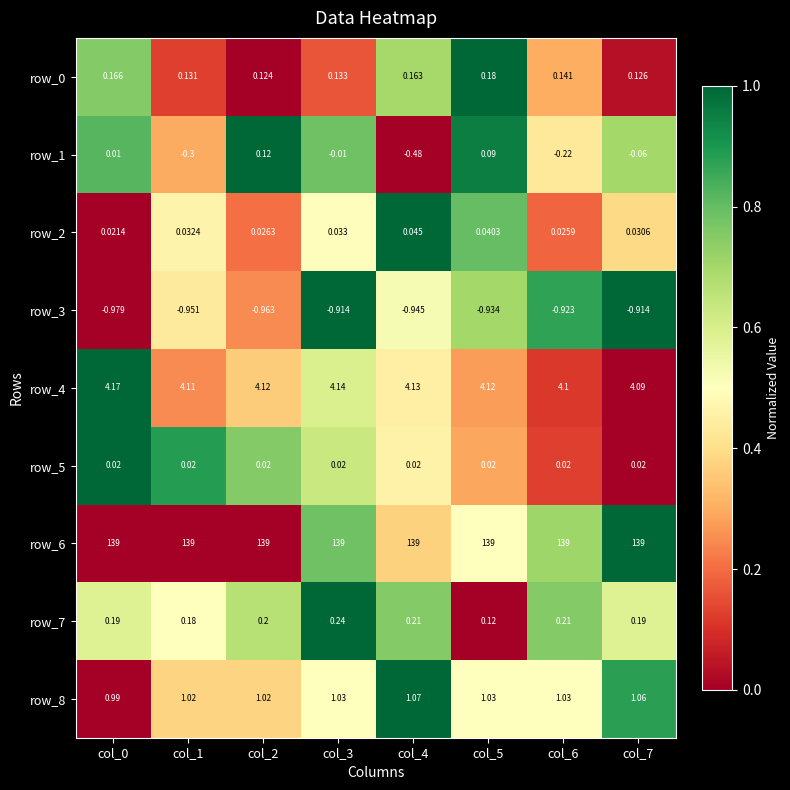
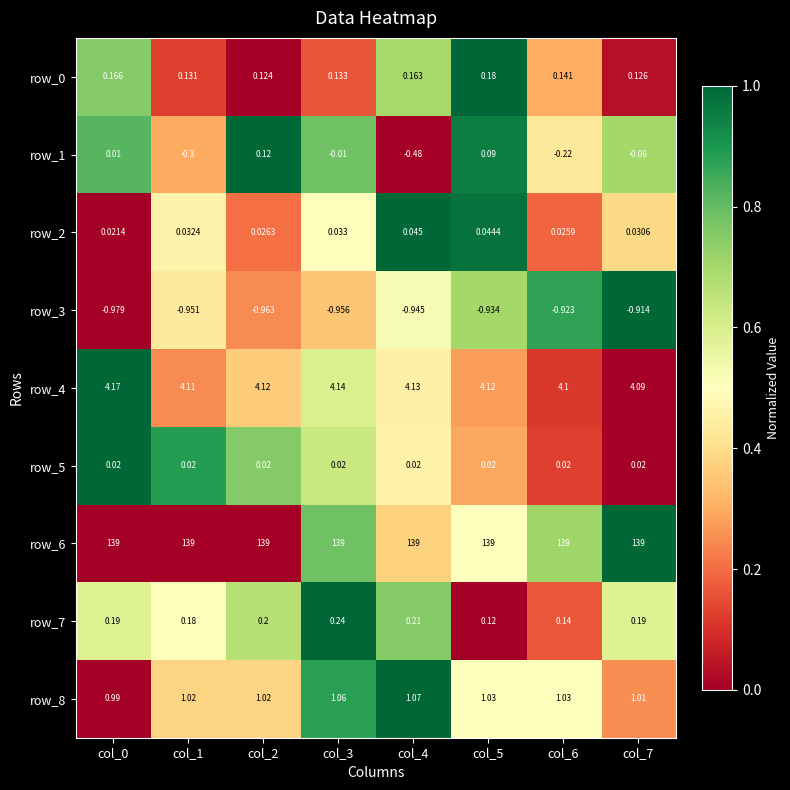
  {
    "row_0": {
      "col_0": 0.166,
      "col_1": 0.131,
      "col_2": 0.124,
      "col_3": 0.133,
      "col_4": 0.163,
      "col_5": 0.18,
      "col_6": 0.141,
      "col_7": 0.126
    },
    "row_1": {
      "col_0": 0.01,
      "col_1": -0.3,
      "col_2": 0.12,
      "col_3": -0.01,
      "col_4": -0.48,
      "col_5": 0.09,
      "col_6": -0.22,
      "col_7": -0.06
    },
    "row_2": {
      "col_0": 0.0214,
      "col_1": 0.0324,
      "col_2": 0.0263,
      "col_3": 0.033,
      "col_4": 0.045,
-     "col_5": 0.0403,
+     "col_5": 0.0444,
      "col_6": 0.0259,
      "col_7": 0.0306
    },
    "row_3": {
      "col_0": -0.979,
      "col_1": -0.951,
      "col_2": -0.963,
-     "col_3": -0.914,
+     "col_3": -0.956,
      "col_4": -0.945,
      "col_5": -0.934,
      "col_6": -0.923,
      "col_7": -0.914
    },
    "row_4": {
      "col_0": 4.17,
      "col_1": 4.11,
      "col_2": 4.12,
      "col_3": 4.14,
      "col_4": 4.13,
      "col_5": 4.12,
      "col_6": 4.1,
      "col_7": 4.09
    },
    "row_5": {
      "col_0": 0.02,
      "col_1": 0.02,
      "col_2": 0.02,
      "col_3": 0.02,
      "col_4": 0.02,
      "col_5": 0.02,
      "col_6": 0.02,
      "col_7": 0.02
    },
    "row_6": {
      "col_0": 139,
      "col_1": 139,
      "col_2": 139,
      "col_3": 139,
      "col_4": 139,
      "col_5": 139,
      "col_6": 139,
      "col_7": 139
    },
    "row_7": {
      "col_0": 0.19,
      "col_1": 0.18,
      "col_2": 0.2,
      "col_3": 0.24,
      "col_4": 0.21,
      "col_5": 0.12,
-     "col_6": 0.21,
+     "col_6": 0.14,
      "col_7": 0.19
    },
    "row_8": {
      "col_0": 0.99,
      "col_1": 1.02,
      "col_2": 1.02,
-     "col_3": 1.03,
+     "col_3": 1.06,
      "col_4": 1.07,
      "col_5": 1.03,
      "col_6": 1.03,
-     "col_7": 1.06
+     "col_7": 1.01
    }
  }
